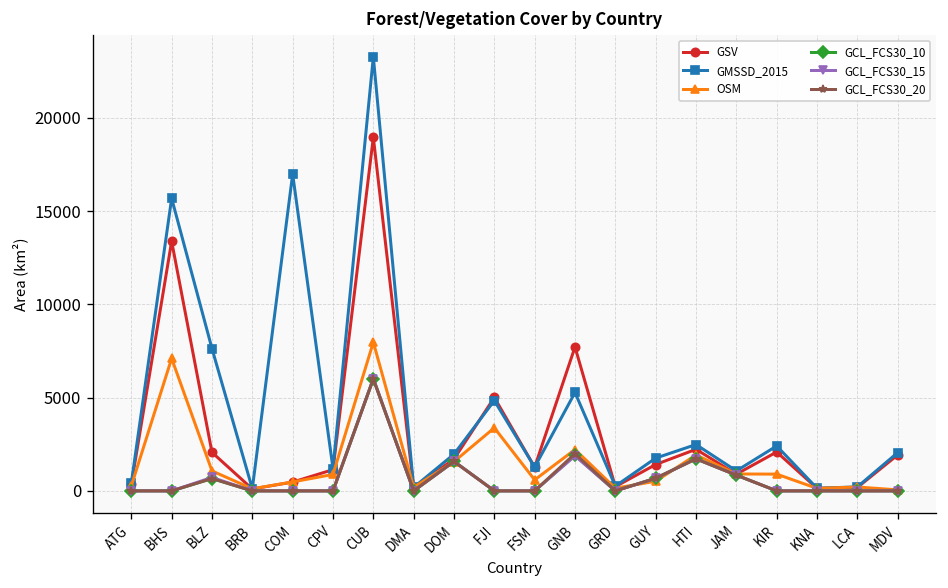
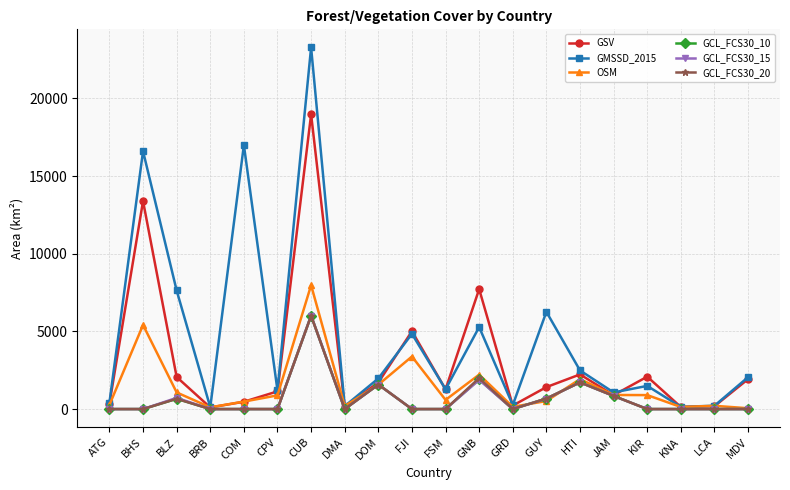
  {
    "GSV": {
      "BHS": 13400,
      "BLZ": 2100,
      "CUB": 19000,
      "FJI": 5000,
      "GNB": 7700,
      "GUY": 1400,
      "HTI": 2200,
      "KIR": 2100
    },
    "GMSSD_2015": {
-     "BHS": 15700,
+     "BHS": 16600,
      "BLZ": 7600,
      "COM": 17000,
      "CUB": 23300,
      "DOM": 2000,
      "FJI": 4800,
      "GNB": 5300,
-     "GUY": 1800,
+     "GUY": 6300,
      "HTI": 2500,
      "JAM": 1100,
-     "KIR": 2400
+     "KIR": 1500
    },
    "OSM": {
-     "BHS": 7100,
+     "BHS": 5400,
      "BLZ": 1100,
      "CPV": 900,
      "CUB": 8000,
      "FJI": 3400,
      "FSM": 600,
      "GNB": 2200,
      "HTI": 1900,
      "KIR": 900
    }
  }
